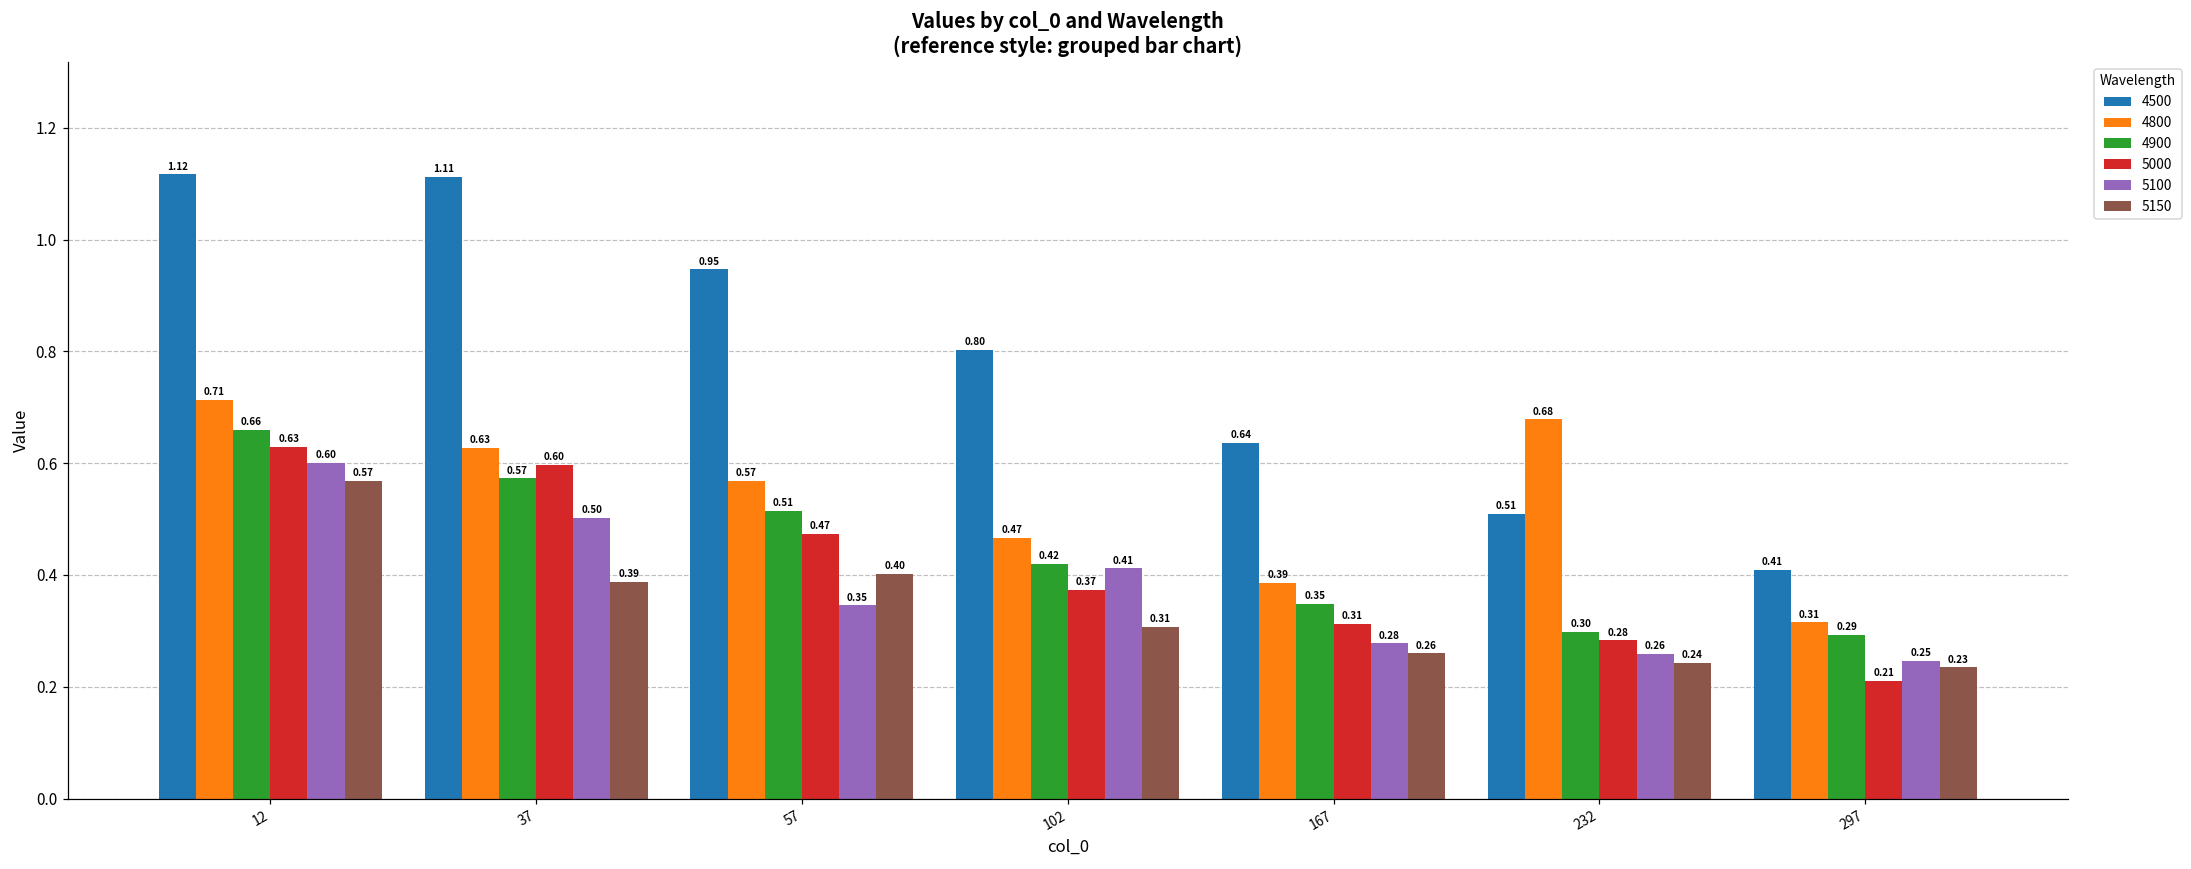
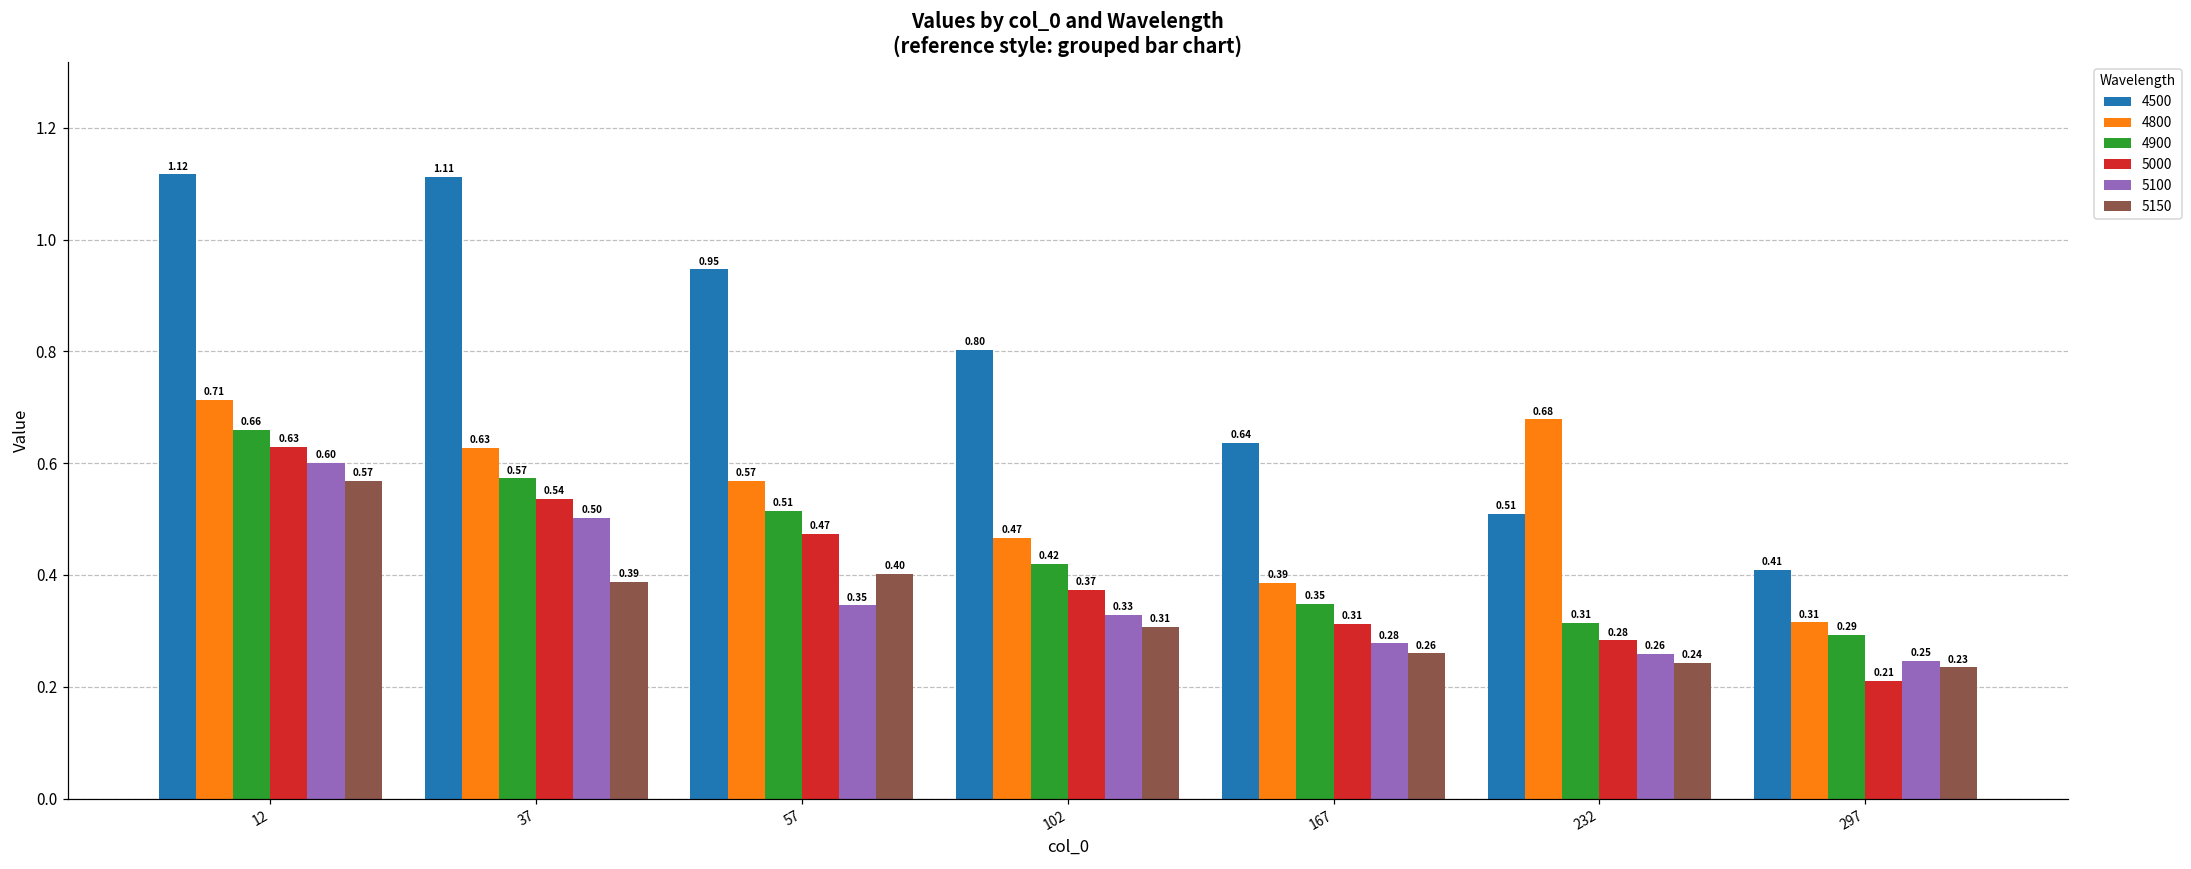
  {
    "4500": {
      "12": 1.12,
      "37": 1.11,
      "57": 0.95,
      "102": 0.80,
      "167": 0.64,
      "232": 0.51,
      "297": 0.41
    },
    "4800": {
      "12": 0.71,
      "37": 0.63,
      "57": 0.57,
      "102": 0.47,
      "167": 0.39,
      "232": 0.68,
      "297": 0.31
    },
    "4900": {
      "12": 0.66,
      "37": 0.57,
      "57": 0.51,
      "102": 0.42,
      "167": 0.35,
-     "232": 0.30,
+     "232": 0.31,
      "297": 0.29
    },
    "5000": {
      "12": 0.63,
-     "37": 0.60,
+     "37": 0.54,
      "57": 0.47,
      "102": 0.37,
      "167": 0.31,
      "232": 0.28,
      "297": 0.21
    },
    "5100": {
      "12": 0.60,
      "37": 0.50,
      "57": 0.35,
-     "102": 0.41,
+     "102": 0.33,
      "167": 0.28,
      "232": 0.26,
      "297": 0.25
    },
    "5150": {
      "12": 0.57,
      "37": 0.39,
      "57": 0.40,
      "102": 0.31,
      "167": 0.26,
      "232": 0.24,
      "297": 0.23
    }
  }
